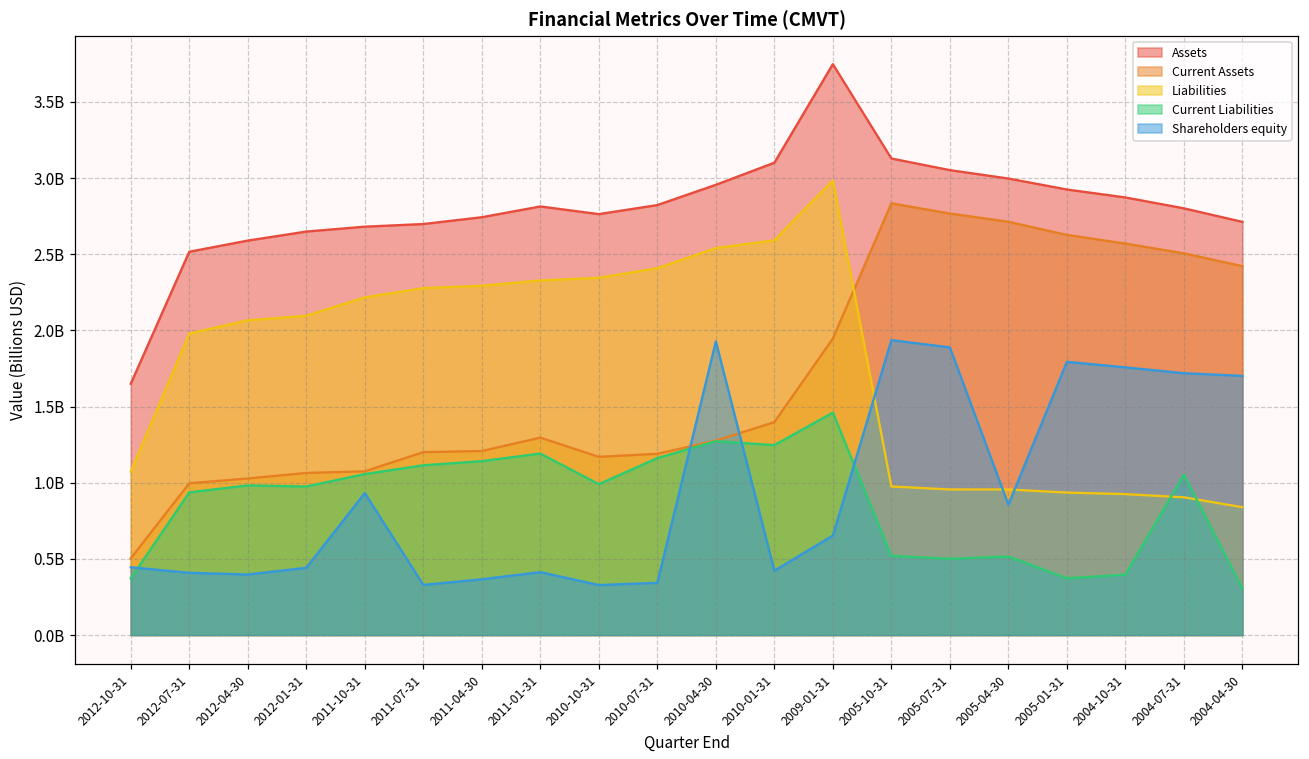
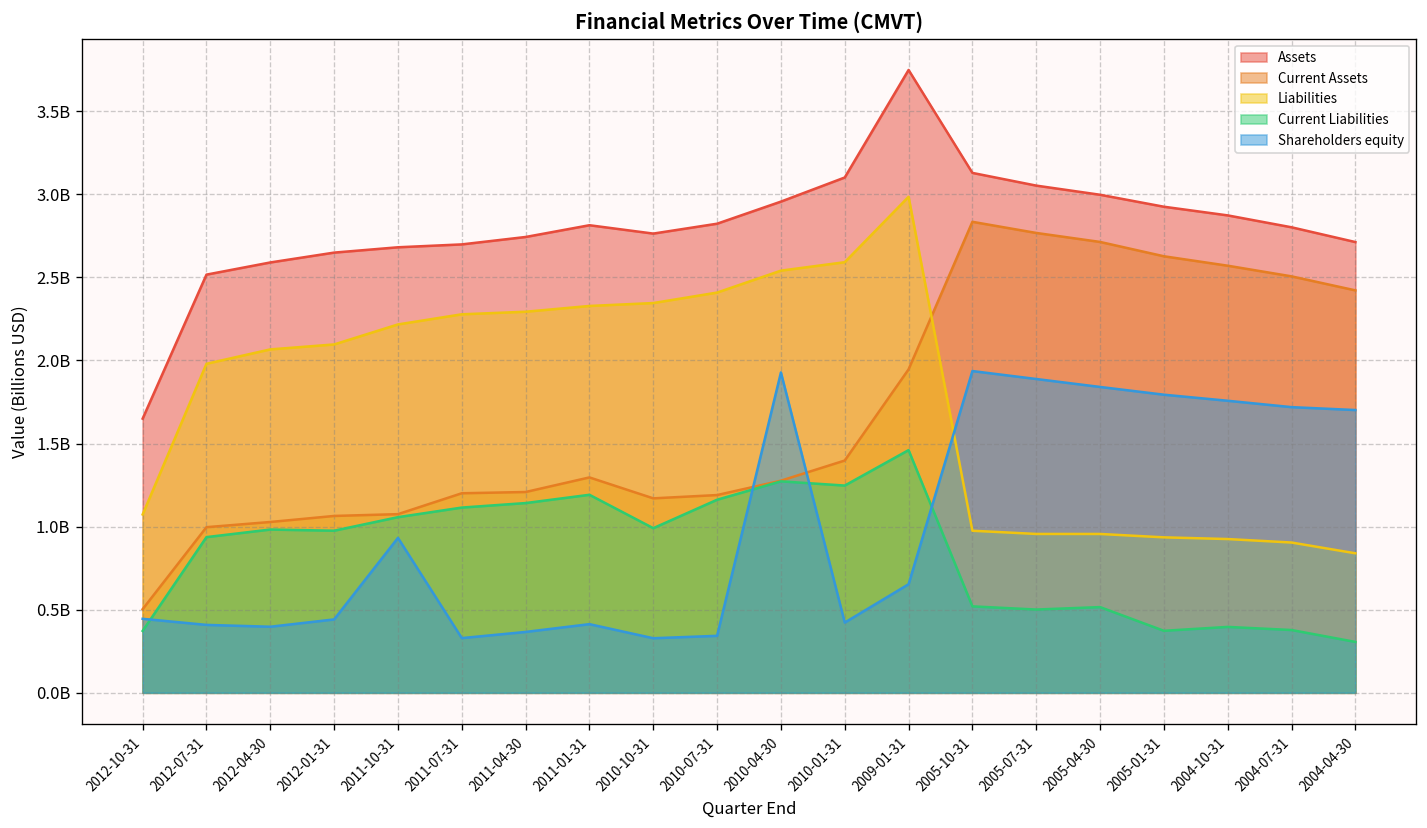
  {
    "Current Liabilities": {
      "2012-10-31": 370000000,
      "2012-07-31": 940000000,
      "2012-04-30": 980000000,
      "2012-01-31": 980000000,
      "2011-07-31": 1110000000,
      "2011-04-30": 1140000000,
      "2011-01-31": 1190000000,
      "2010-10-31": 990000000,
      "2010-07-31": 1160000000,
      "2010-01-31": 1250000000,
      "2009-01-31": 1460000000,
      "2005-10-31": 520000000,
      "2005-07-31": 500000000,
      "2005-04-30": 520000000,
      "2005-01-31": 370000000,
      "2004-10-31": 400000000,
-     "2004-07-31": 1050000000,
+     "2004-07-31": 380000000,
      "2004-04-30": 310000000
    },
    "Shareholders equity": {
      "2012-10-31": 450000000,
      "2012-07-31": 410000000,
      "2012-04-30": 400000000,
      "2012-01-31": 440000000,
      "2011-10-31": 930000000,
      "2011-07-31": 330000000,
      "2011-04-30": 370000000,
      "2011-01-31": 410000000,
      "2010-10-31": 330000000,
      "2010-07-31": 340000000,
      "2010-04-30": 1930000000,
      "2010-01-31": 420000000,
      "2009-01-31": 650000000,
      "2005-10-31": 1940000000,
      "2005-07-31": 1890000000,
-     "2005-04-30": 860000000,
+     "2005-04-30": 1840000000,
      "2005-01-31": 1790000000,
      "2004-10-31": 1760000000,
      "2004-07-31": 1720000000,
      "2004-04-30": 1700000000
    }
  }
